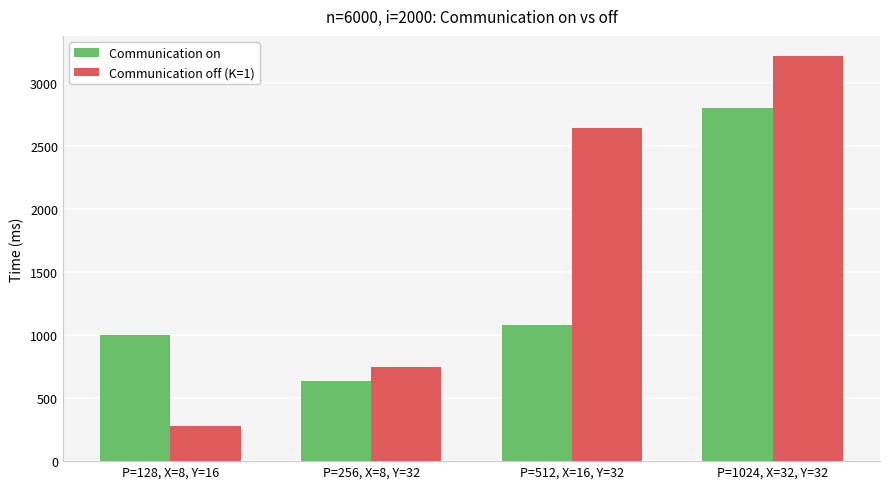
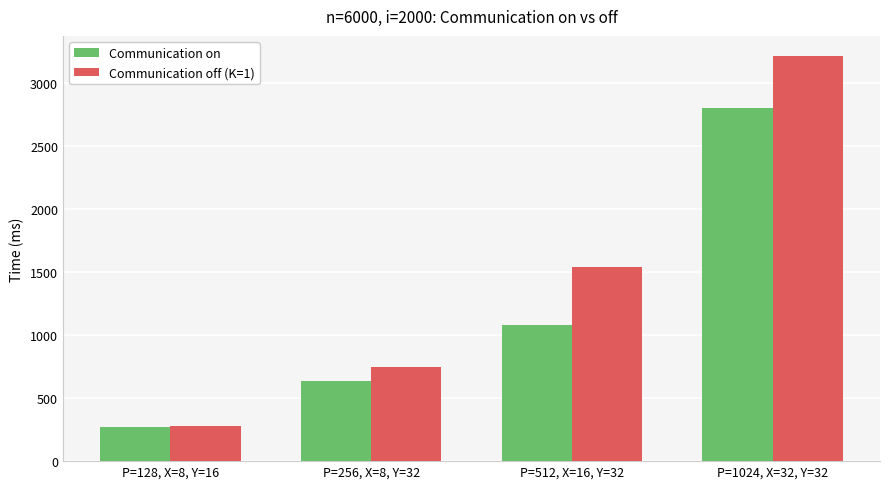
  {
    "Communication on": {
-     "P=128, X=8, Y=16": 1000,
+     "P=128, X=8, Y=16": 270,
      "P=256, X=8, Y=32": 630,
      "P=512, X=16, Y=32": 1080,
      "P=1024, X=32, Y=32": 2800
    },
    "Communication off (K=1)": {
      "P=128, X=8, Y=16": 280,
      "P=256, X=8, Y=32": 750,
-     "P=512, X=16, Y=32": 2640,
+     "P=512, X=16, Y=32": 1540,
      "P=1024, X=32, Y=32": 3210
    }
  }
